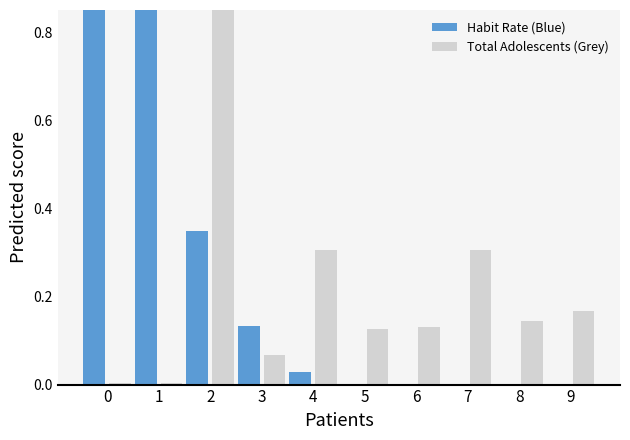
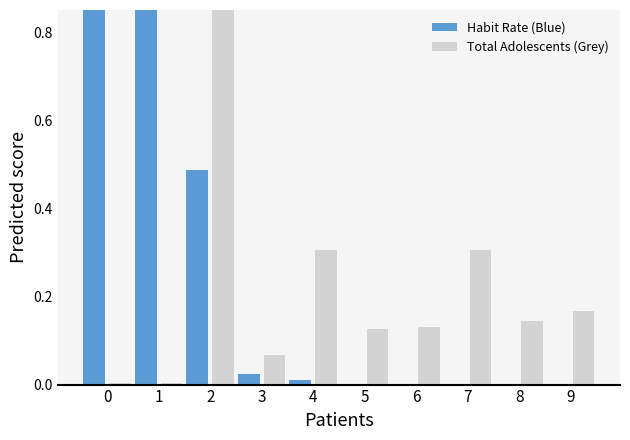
  {
    "Habit Rate (Blue)": {
-     "2": 0.35,
-     "3": 0.13,
-     "4": 0.03,
+     "2": 0.49,
+     "3": 0.02,
+     "4": 0.01,
      "5": 0.00,
      "6": 0.00,
      "7": 0.00,
      "8": 0.00,
      "9": 0.00
    },
    "Total Adolescents (Grey)": {
      "3": 0.07,
      "4": 0.31,
      "5": 0.13,
      "6": 0.13,
      "7": 0.31,
      "8": 0.14,
      "9": 0.17
    }
  }
